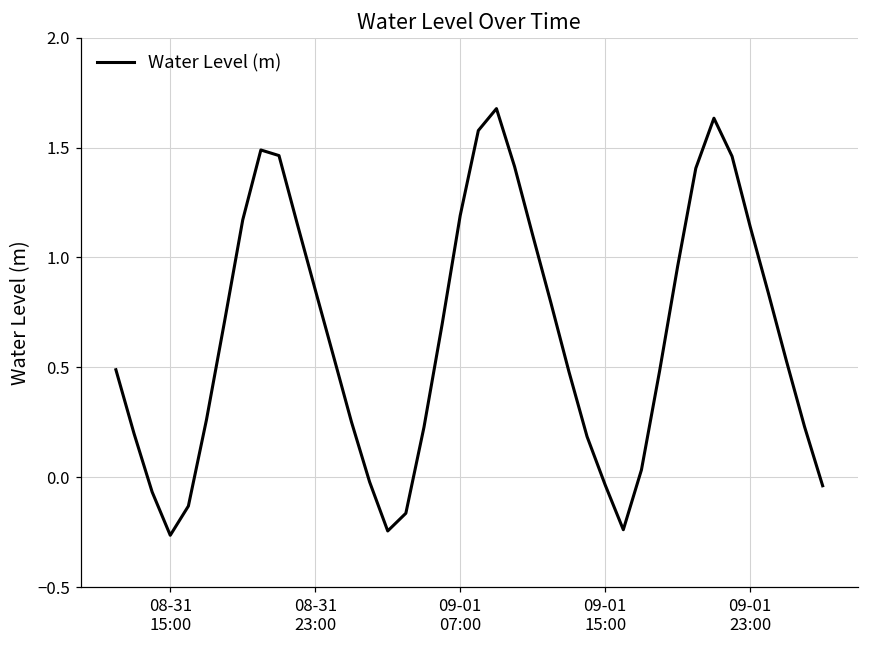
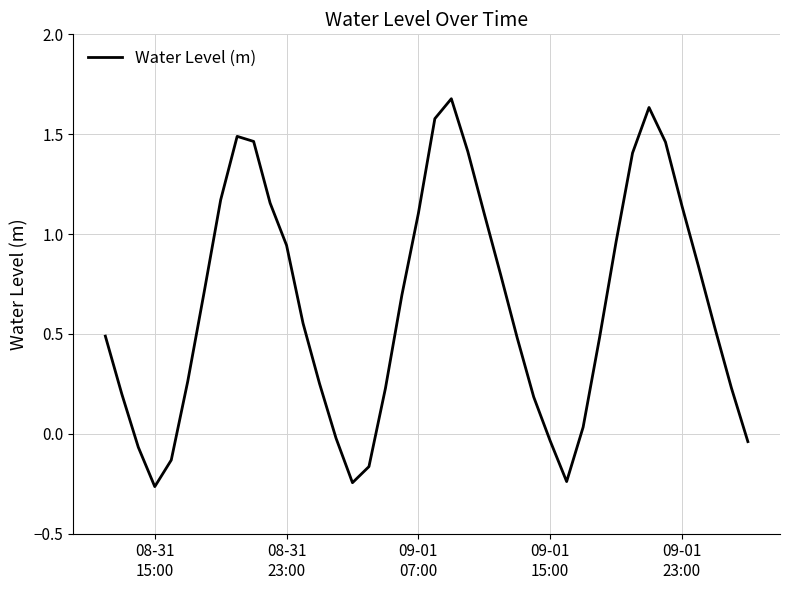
  {
    "08-31 15:00": -0.26,
-   "08-31 23:00": 0.85,
-   "09-01 07:00": 1.19,
+   "08-31 23:00": 0.94,
+   "09-01 07:00": 1.10,
    "09-01 15:00": -0.04,
    "09-01 23:00": 1.14
  }
